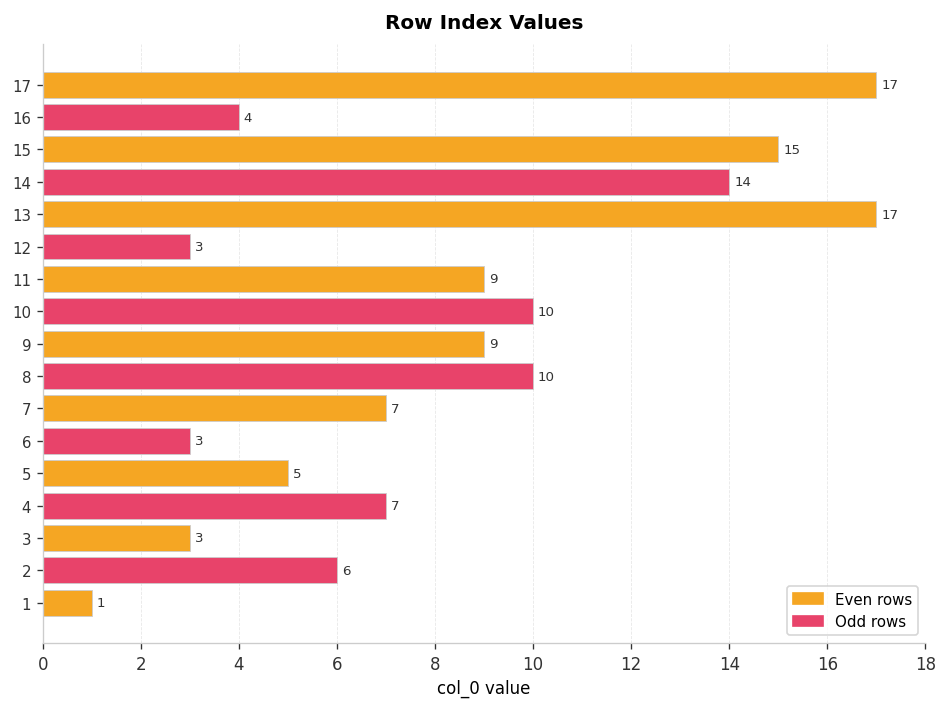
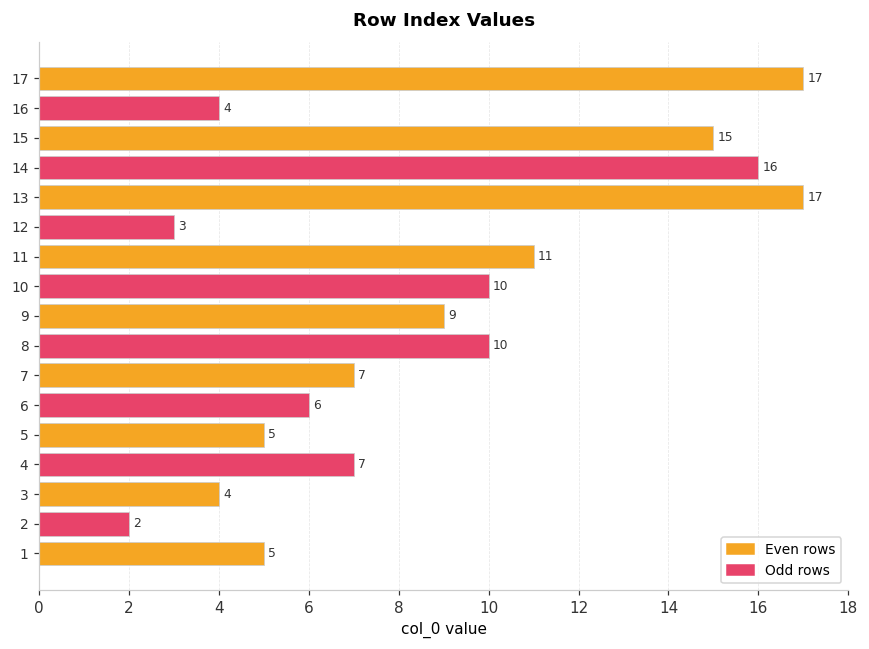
  {
    "17": 17,
    "16": 4,
    "15": 15,
-   "14": 14,
+   "14": 16,
    "13": 17,
    "12": 3,
-   "11": 9,
+   "11": 11,
    "10": 10,
    "9": 9,
    "8": 10,
    "7": 7,
-   "6": 3,
+   "6": 6,
    "5": 5,
    "4": 7,
-   "3": 3,
-   "2": 6,
-   "1": 1
+   "3": 4,
+   "2": 2,
+   "1": 5
  }
